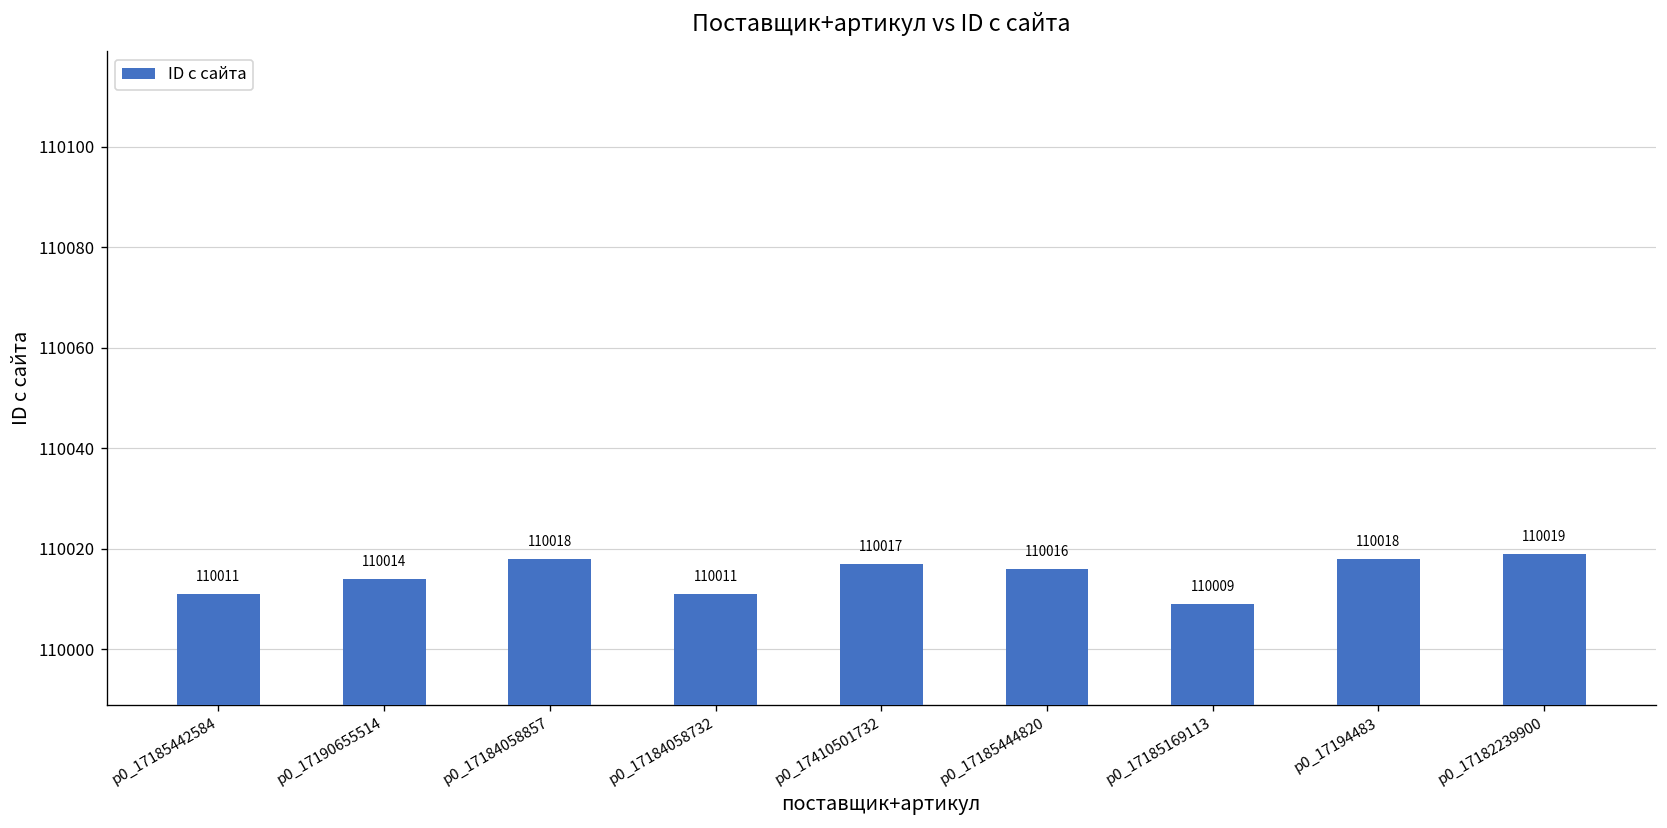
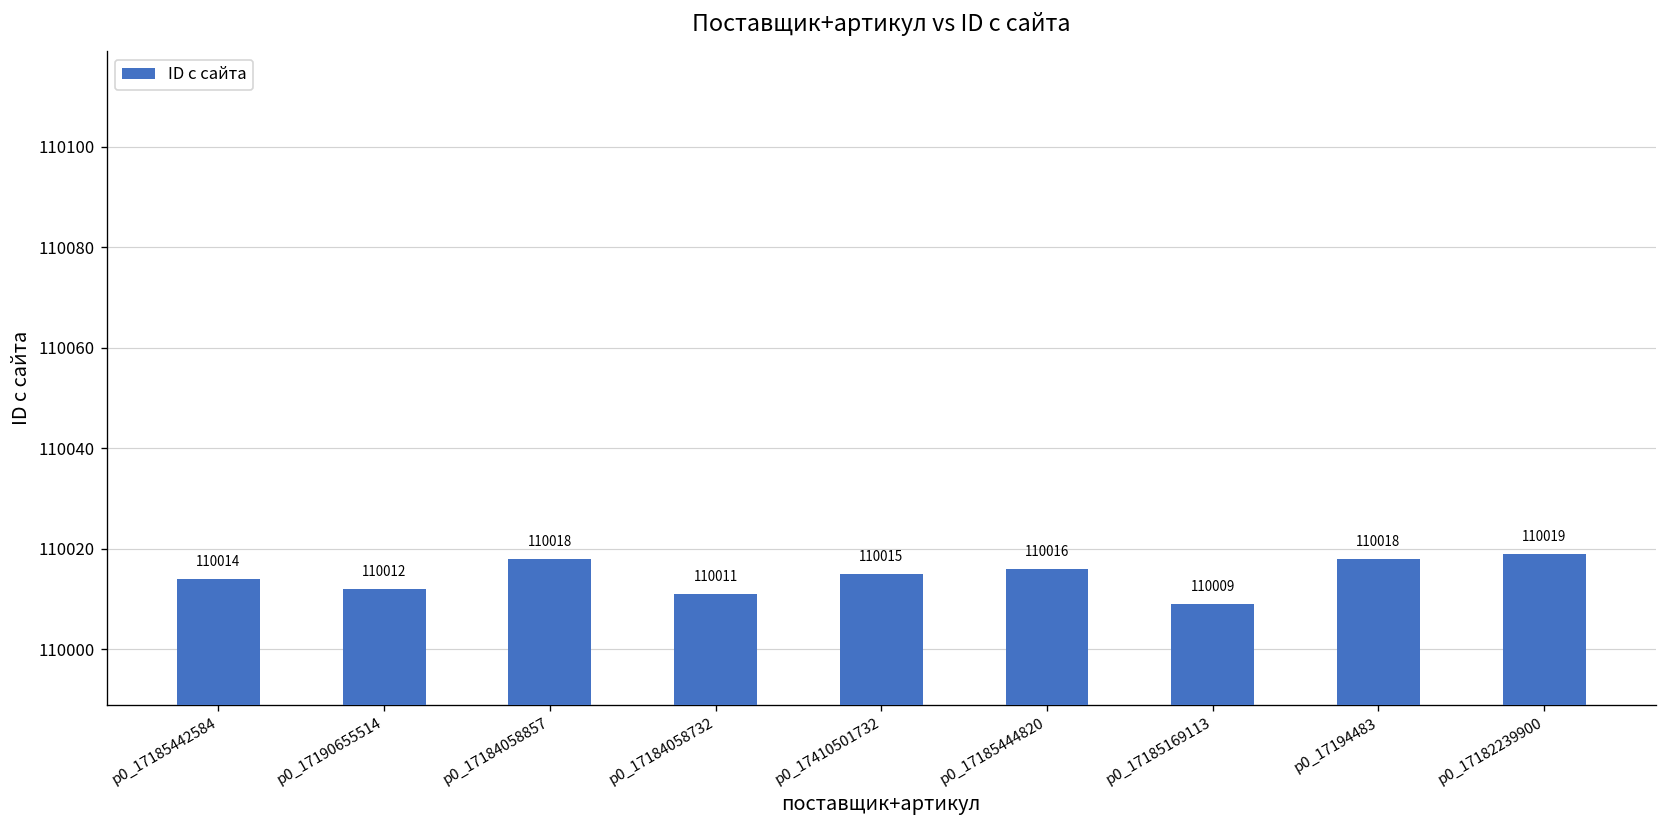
  {
-   "p0_17185442584": 110011,
-   "p0_17190655514": 110014,
+   "p0_17185442584": 110014,
+   "p0_17190655514": 110012,
    "p0_17184058857": 110018,
    "p0_17184058732": 110011,
-   "p0_17410501732": 110017,
+   "p0_17410501732": 110015,
    "p0_17185444820": 110016,
    "p0_17185169113": 110009,
    "p0_17194483": 110018,
    "p0_17182239900": 110019
  }
